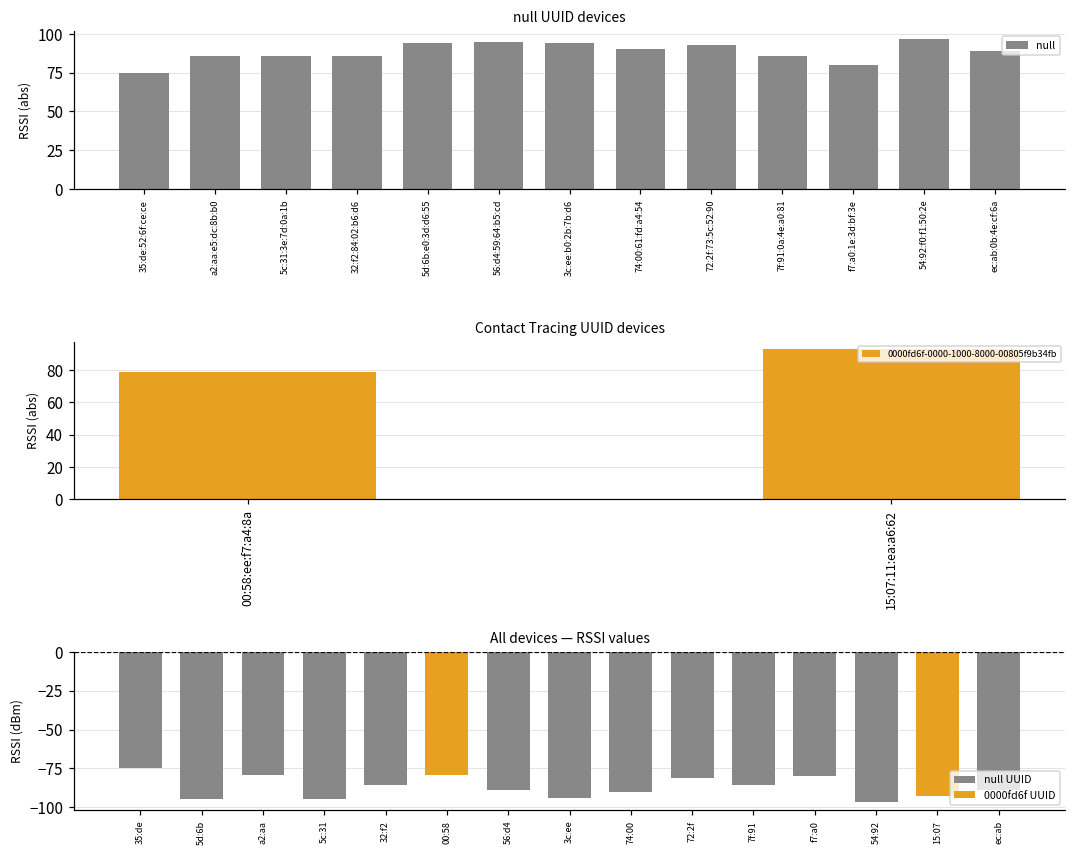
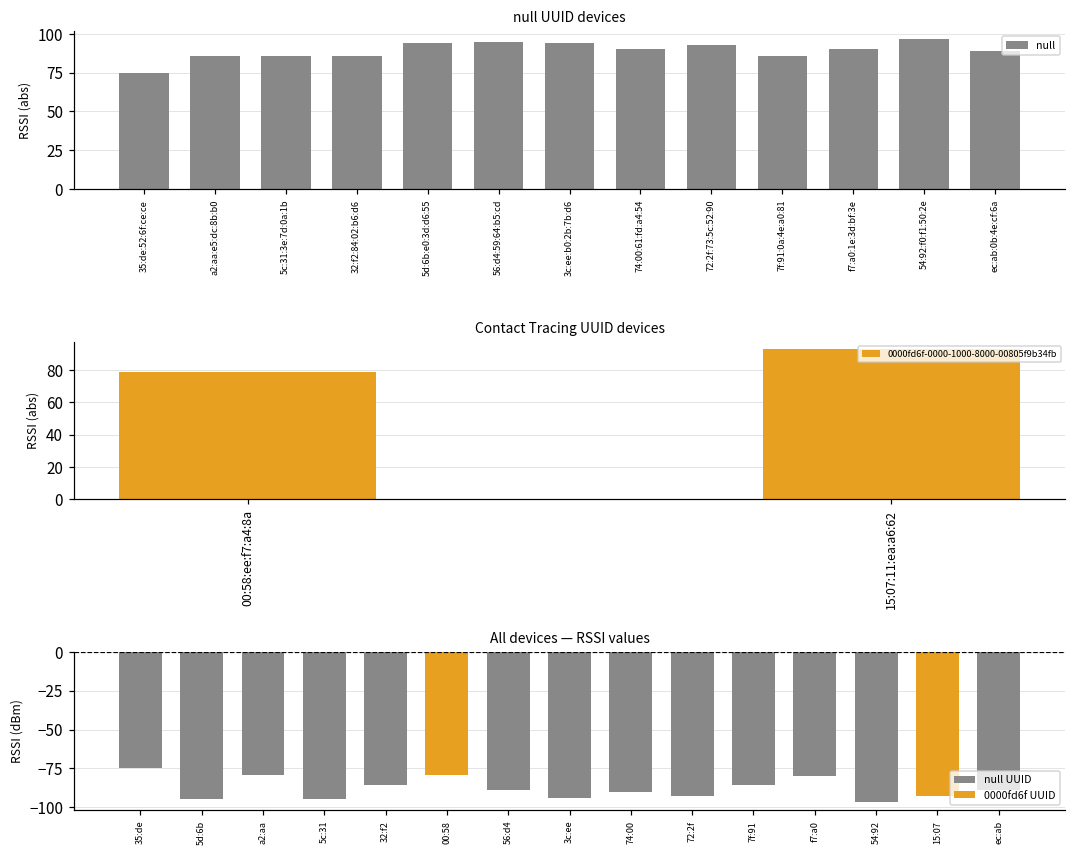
  {
    "null UUID devices": {
      "35:de:52:6f:ce:ce": 75,
      "a2:aa:e5:dc:8b:b0": 86,
      "5c:31:3e:7d:0a:1b": 86,
      "32:f2:84:02:b6:d6": 86,
      "5d:6b:e0:3d:d6:55": 94,
      "56:d4:59:64:b5:cd": 95,
      "3c:ee:b0:2b:7b:d6": 94,
      "74:00:61:fd:a4:54": 90,
      "72:2f:73:5c:52:90": 93,
      "7f:91:0a:4e:a0:81": 86,
-     "f7:a0:1e:3d:bf:3e": 80,
+     "f7:a0:1e:3d:bf:3e": 90,
      "54:92:f0:f1:50:2e": 97,
      "ec:ab:0b:4e:cf:6a": 89
    },
    "Contact Tracing UUID devices": {
      "00:58:ee:f7:a4:8a": 79
    },
    "All devices — RSSI values": {
      "35:de": -75,
      "5d:6b": -95,
      "a2:aa": -79,
      "5c:31": -95,
      "32:f2": -86,
      "00:58": -79,
      "56:d4": -89,
      "3c:ee": -94,
      "74:00": -90,
-     "72:2f": -81,
+     "72:2f": -93,
      "7f:91": -86,
      "f7:a0": -80,
      "54:92": -97,
      "15:07": -93
    }
  }
